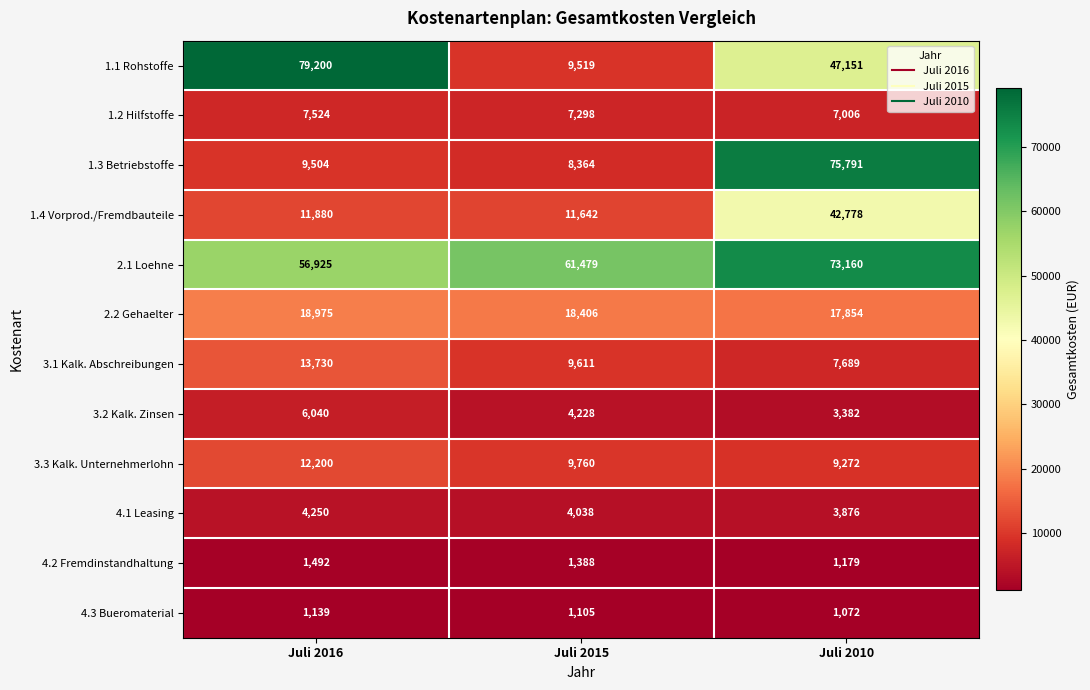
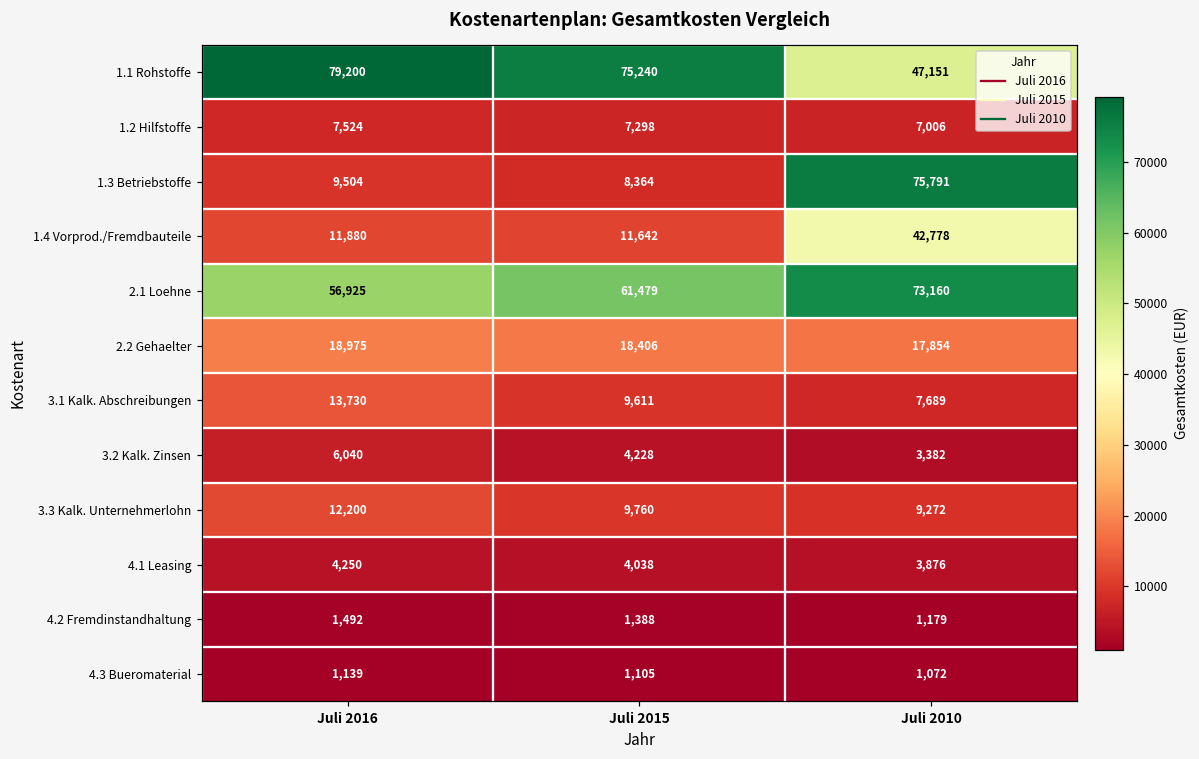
  {
    "1.1 Rohstoffe": {
      "Juli 2016": "79,200",
-     "Juli 2015": "9,519",
+     "Juli 2015": "75,240",
      "Juli 2010": "47,151"
    },
    "1.2 Hilfstoffe": {
      "Juli 2016": "7,524",
      "Juli 2015": "7,298",
      "Juli 2010": "7,006"
    },
    "1.3 Betriebstoffe": {
      "Juli 2016": "9,504",
      "Juli 2015": "8,364",
      "Juli 2010": "75,791"
    },
    "1.4 Vorprod./Fremdbauteile": {
      "Juli 2016": "11,880",
      "Juli 2015": "11,642",
      "Juli 2010": "42,778"
    },
    "2.1 Loehne": {
      "Juli 2016": "56,925",
      "Juli 2015": "61,479",
      "Juli 2010": "73,160"
    },
    "2.2 Gehaelter": {
      "Juli 2016": "18,975",
      "Juli 2015": "18,406",
      "Juli 2010": "17,854"
    },
    "3.1 Kalk. Abschreibungen": {
      "Juli 2016": "13,730",
      "Juli 2015": "9,611",
      "Juli 2010": "7,689"
    },
    "3.2 Kalk. Zinsen": {
      "Juli 2016": "6,040",
      "Juli 2015": "4,228",
      "Juli 2010": "3,382"
    },
    "3.3 Kalk. Unternehmerlohn": {
      "Juli 2016": "12,200",
      "Juli 2015": "9,760",
      "Juli 2010": "9,272"
    },
    "4.1 Leasing": {
      "Juli 2016": "4,250",
      "Juli 2015": "4,038",
      "Juli 2010": "3,876"
    },
    "4.2 Fremdinstandhaltung": {
      "Juli 2016": "1,492",
      "Juli 2015": "1,388",
      "Juli 2010": "1,179"
    },
    "4.3 Bueromaterial": {
      "Juli 2016": "1,139",
      "Juli 2015": "1,105",
      "Juli 2010": "1,072"
    }
  }
